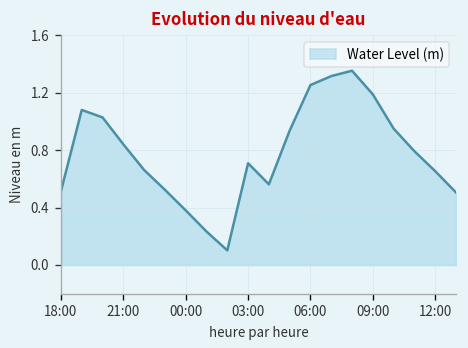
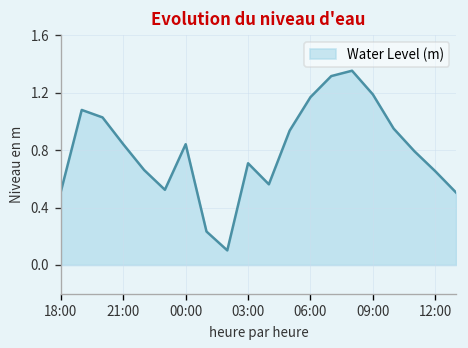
  {
    "18:00": 0.51,
    "21:00": 0.84,
-   "00:00": 0.38,
+   "00:00": 0.84,
    "03:00": 0.71,
-   "06:00": 1.25,
+   "06:00": 1.17,
    "09:00": 1.19,
    "12:00": 0.65
  }
